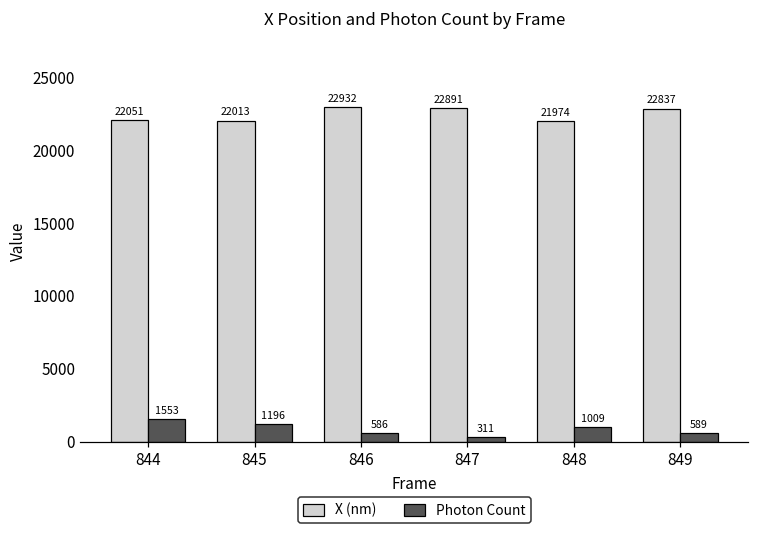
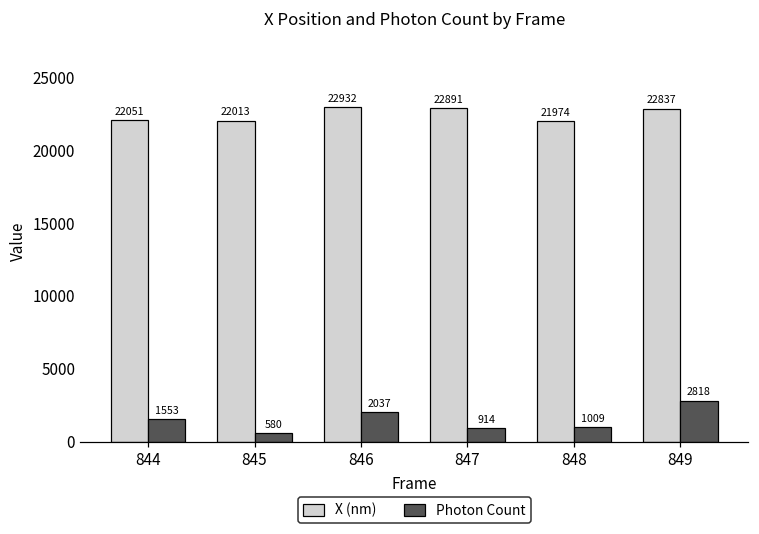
  {
    "X (nm)": {
      "844": 22051,
      "845": 22013,
      "846": 22932,
      "847": 22891,
      "848": 21974,
      "849": 22837
    },
    "Photon Count": {
      "844": 1553,
-     "845": 1196,
-     "846": 586,
-     "847": 311,
+     "845": 580,
+     "846": 2037,
+     "847": 914,
      "848": 1009,
-     "849": 589
+     "849": 2818
    }
  }
